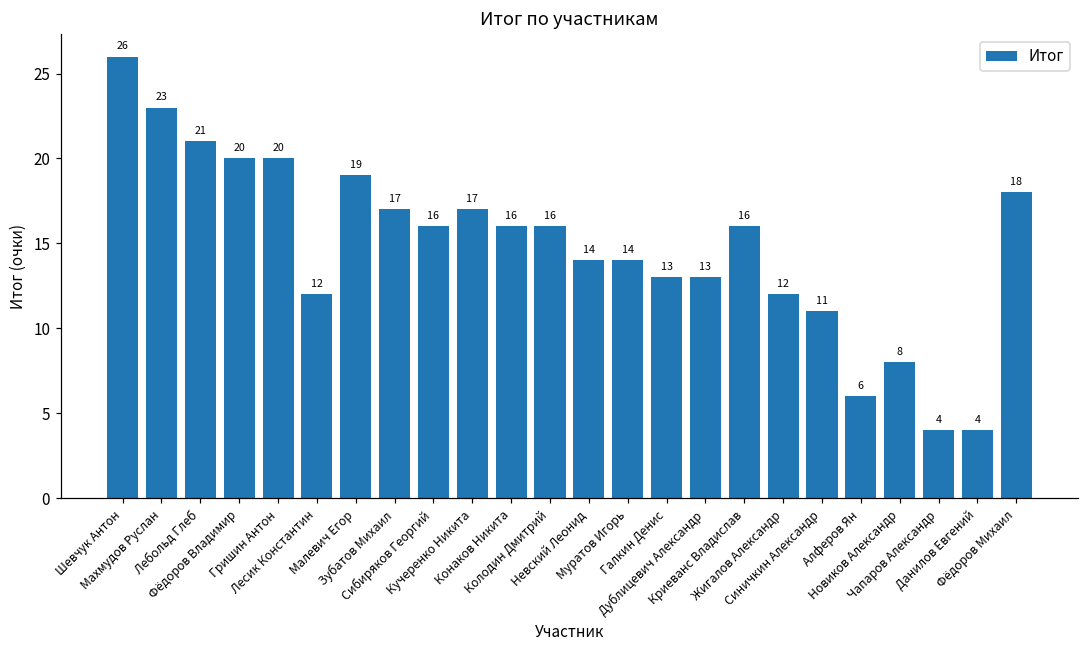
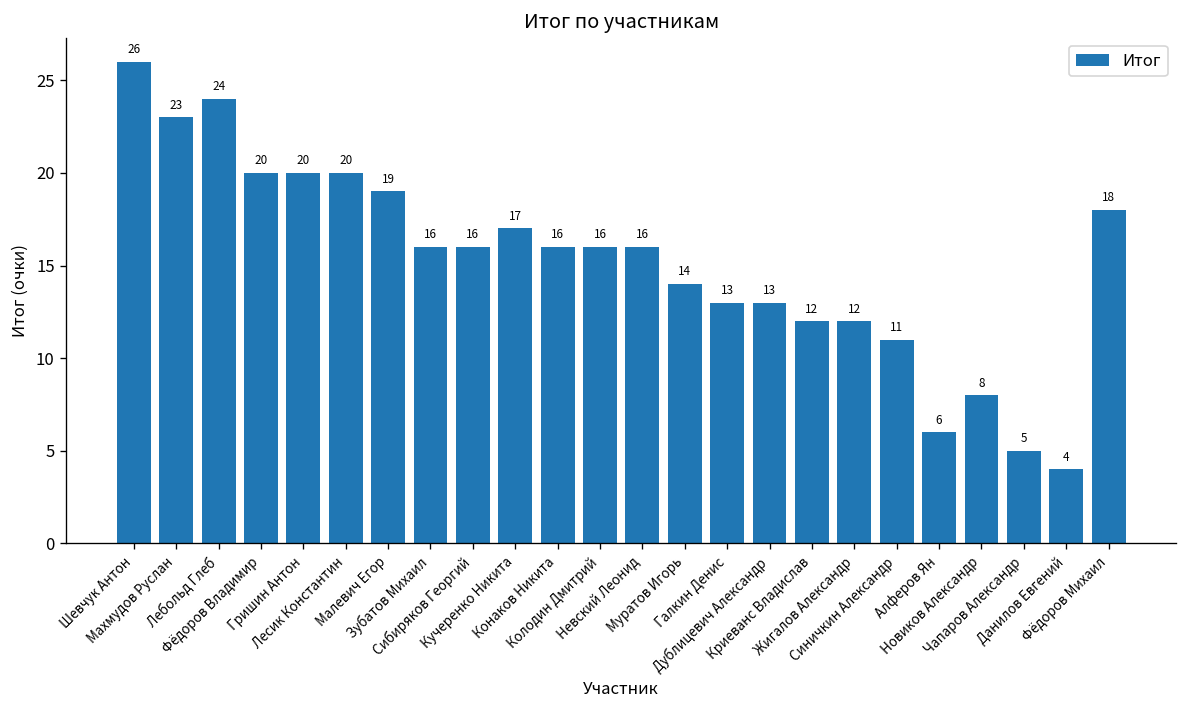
  {
    "Шевчук Антон": 26,
    "Махмудов Руслан": 23,
-   "Лебольд Глеб": 21,
+   "Лебольд Глеб": 24,
    "Фёдоров Владимир": 20,
    "Гришин Антон": 20,
-   "Лесик Константин": 12,
+   "Лесик Константин": 20,
    "Малевич Егор": 19,
-   "Зубатов Михаил": 17,
+   "Зубатов Михаил": 16,
    "Сибиряков Георгий": 16,
    "Кучеренко Никита": 17,
    "Конаков Никита": 16,
    "Колодин Дмитрий": 16,
-   "Невский Леонид": 14,
+   "Невский Леонид": 16,
    "Муратов Игорь": 14,
    "Галкин Денис": 13,
    "Дублицевич Александр": 13,
-   "Криеванс Владислав": 16,
+   "Криеванс Владислав": 12,
    "Жигалов Александр": 12,
    "Синичкин Александр": 11,
    "Алферов Ян": 6,
    "Новиков Александр": 8,
-   "Чапаров Александр": 4,
+   "Чапаров Александр": 5,
    "Данилов Евгений": 4,
    "Фёдоров Михаил": 18
  }
